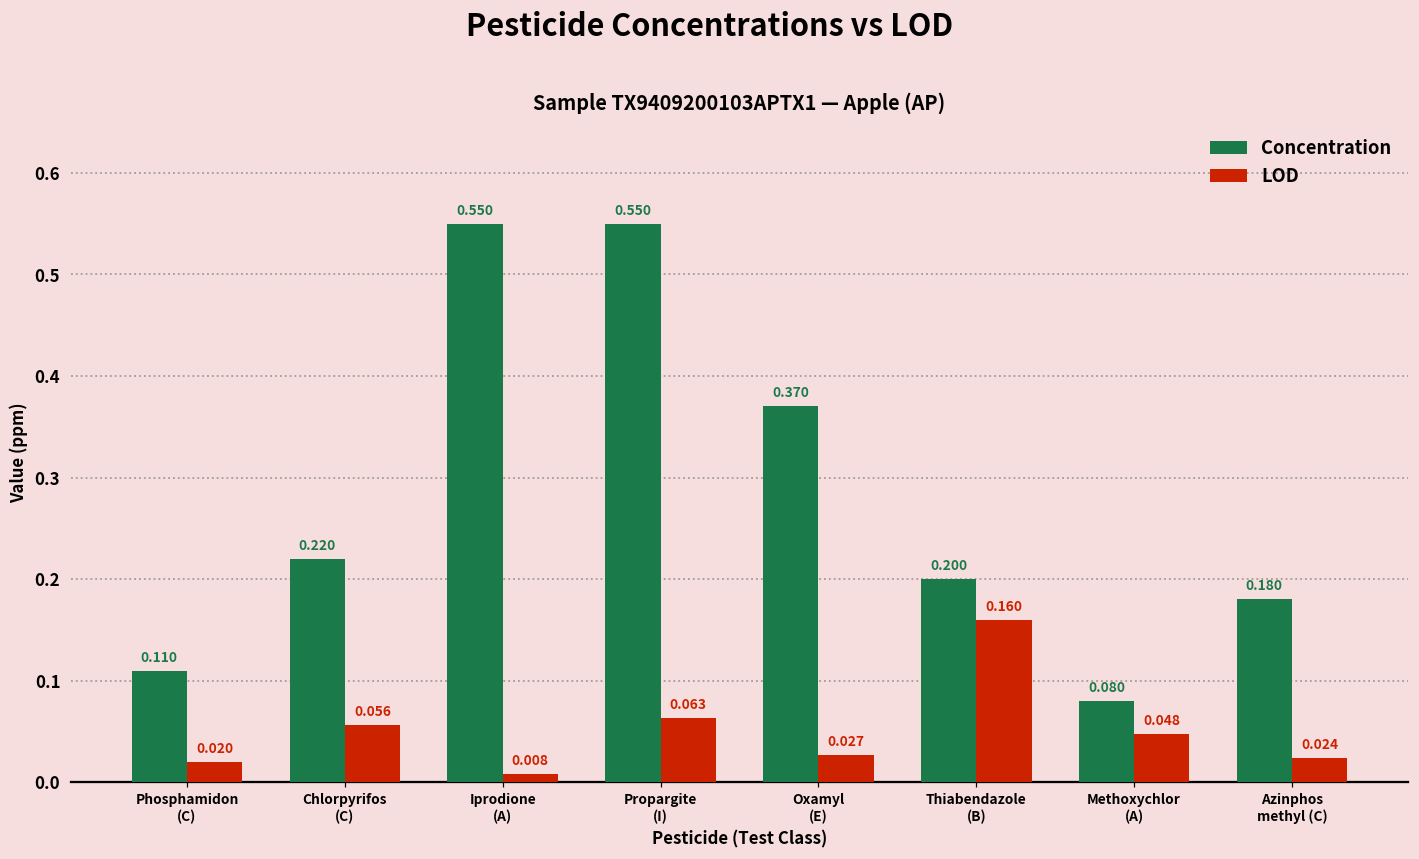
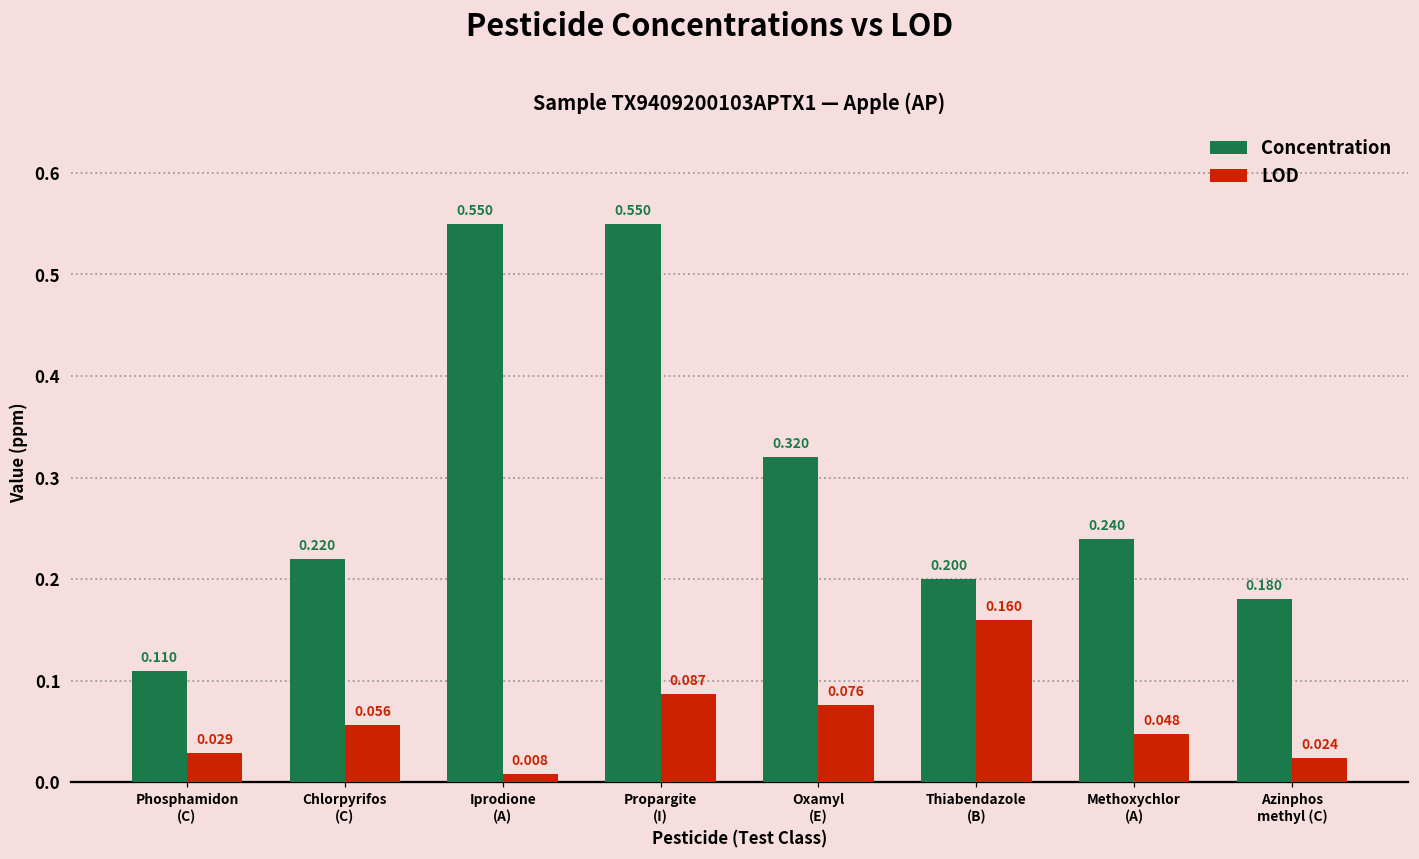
  {
    "Concentration": {
      "Phosphamidon (C)": 0.110,
      "Chlorpyrifos (C)": 0.220,
      "Iprodione (A)": 0.550,
      "Propargite (I)": 0.550,
-     "Oxamyl (E)": 0.370,
+     "Oxamyl (E)": 0.320,
      "Thiabendazole (B)": 0.200,
-     "Methoxychlor (A)": 0.080,
+     "Methoxychlor (A)": 0.240,
      "Azinphos methyl (C)": 0.180
    },
    "LOD": {
-     "Phosphamidon (C)": 0.020,
+     "Phosphamidon (C)": 0.029,
      "Chlorpyrifos (C)": 0.056,
      "Iprodione (A)": 0.008,
-     "Propargite (I)": 0.063,
-     "Oxamyl (E)": 0.027,
+     "Propargite (I)": 0.087,
+     "Oxamyl (E)": 0.076,
      "Thiabendazole (B)": 0.160,
      "Methoxychlor (A)": 0.048,
      "Azinphos methyl (C)": 0.024
    }
  }
